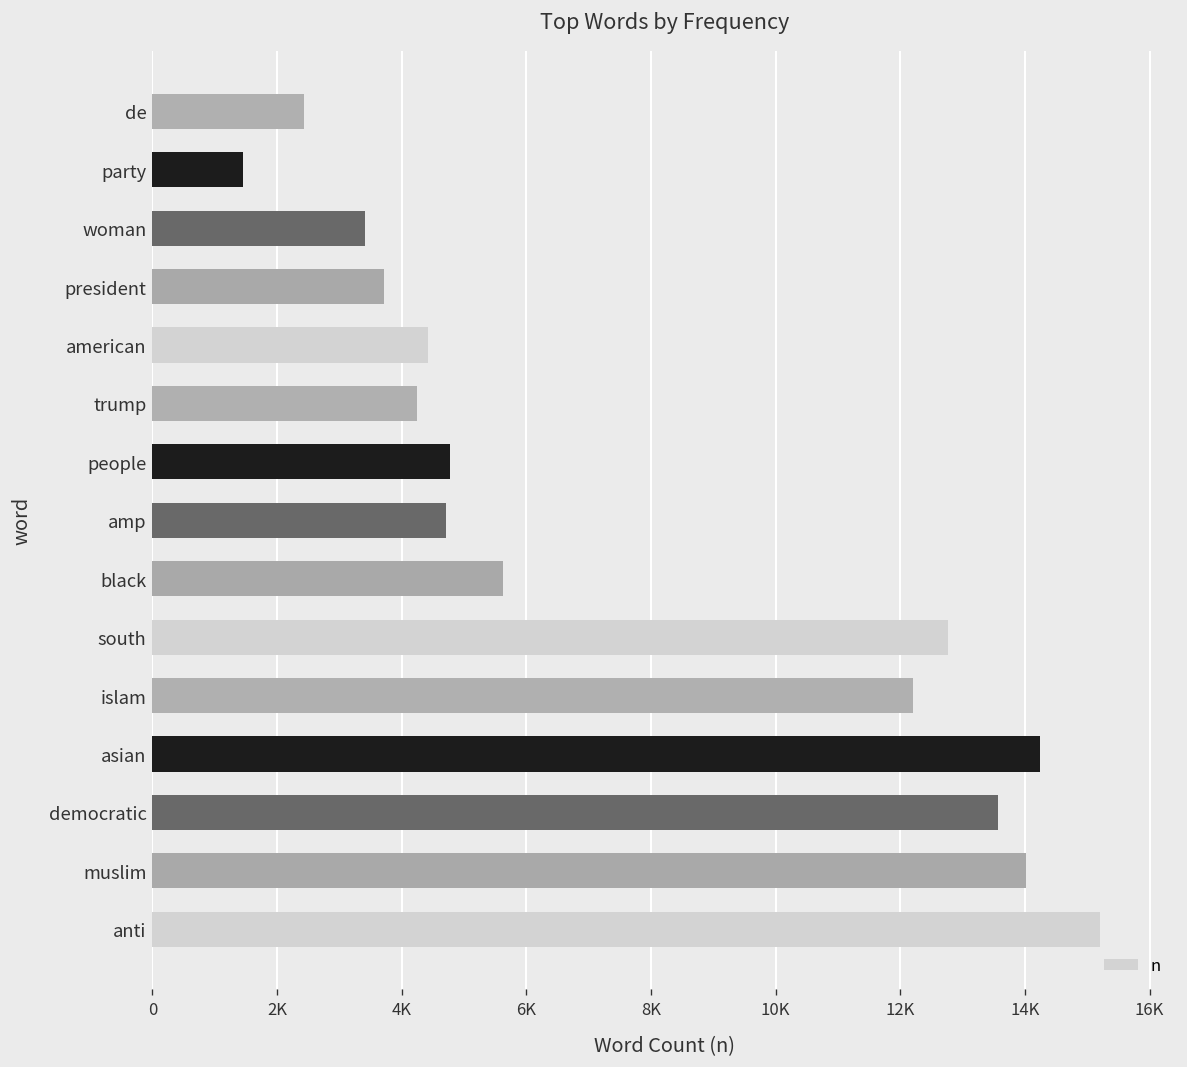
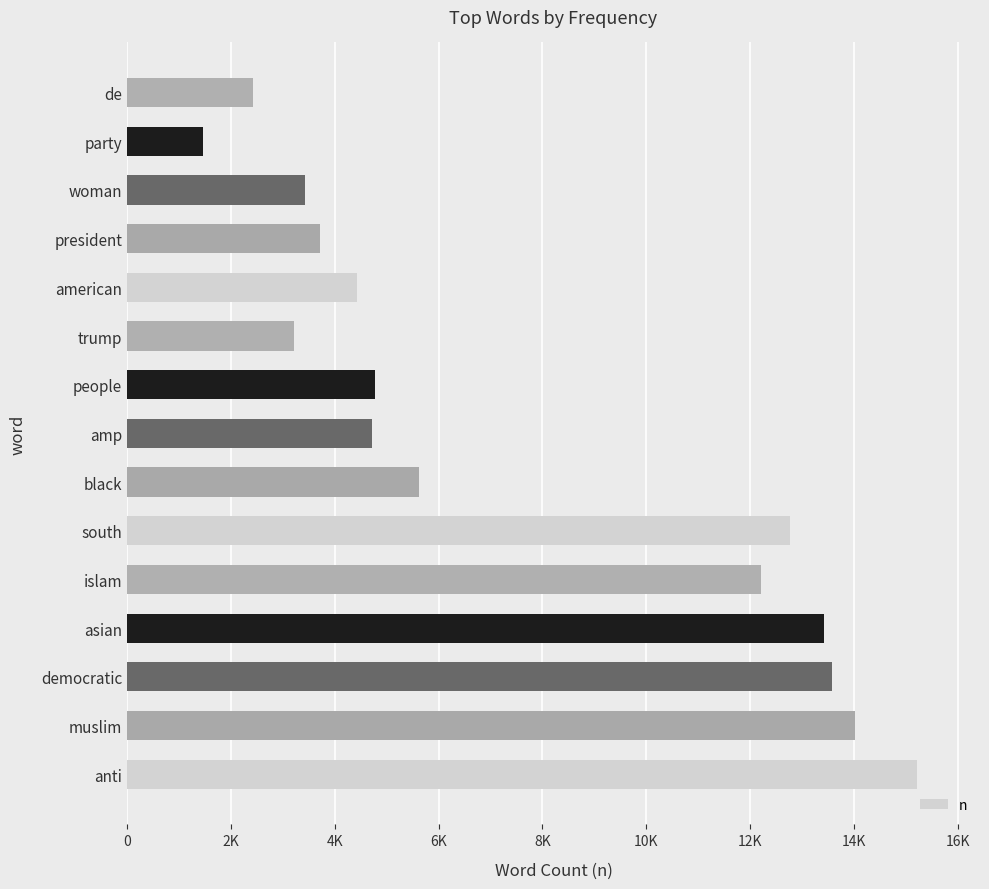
  {
    "de": 2400,
    "party": 1500,
    "woman": 3400,
    "president": 3700,
    "american": 4400,
-   "trump": 4200,
+   "trump": 3200,
    "people": 4800,
    "amp": 4700,
    "black": 5600,
    "south": 12800,
    "islam": 12200,
-   "asian": 14200,
+   "asian": 13400,
    "democratic": 13600,
    "muslim": 14000,
    "anti": 15200
  }
